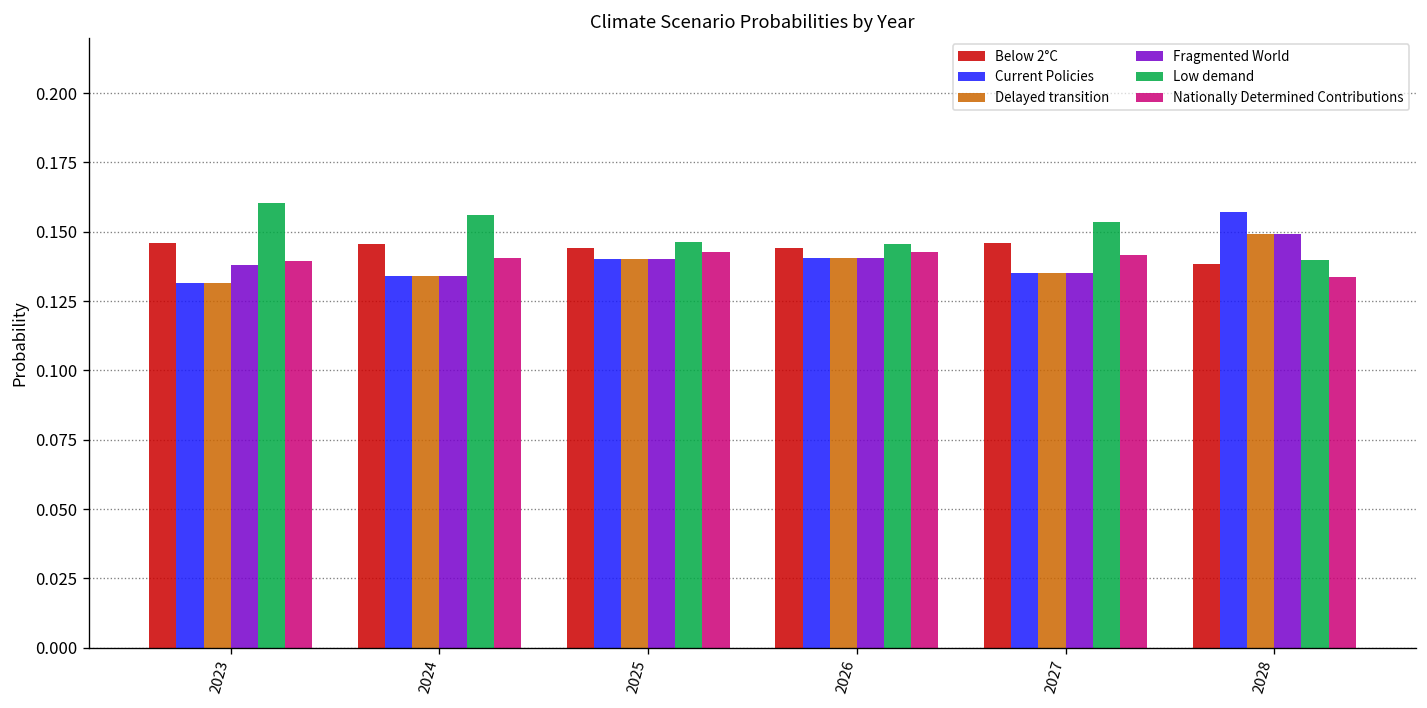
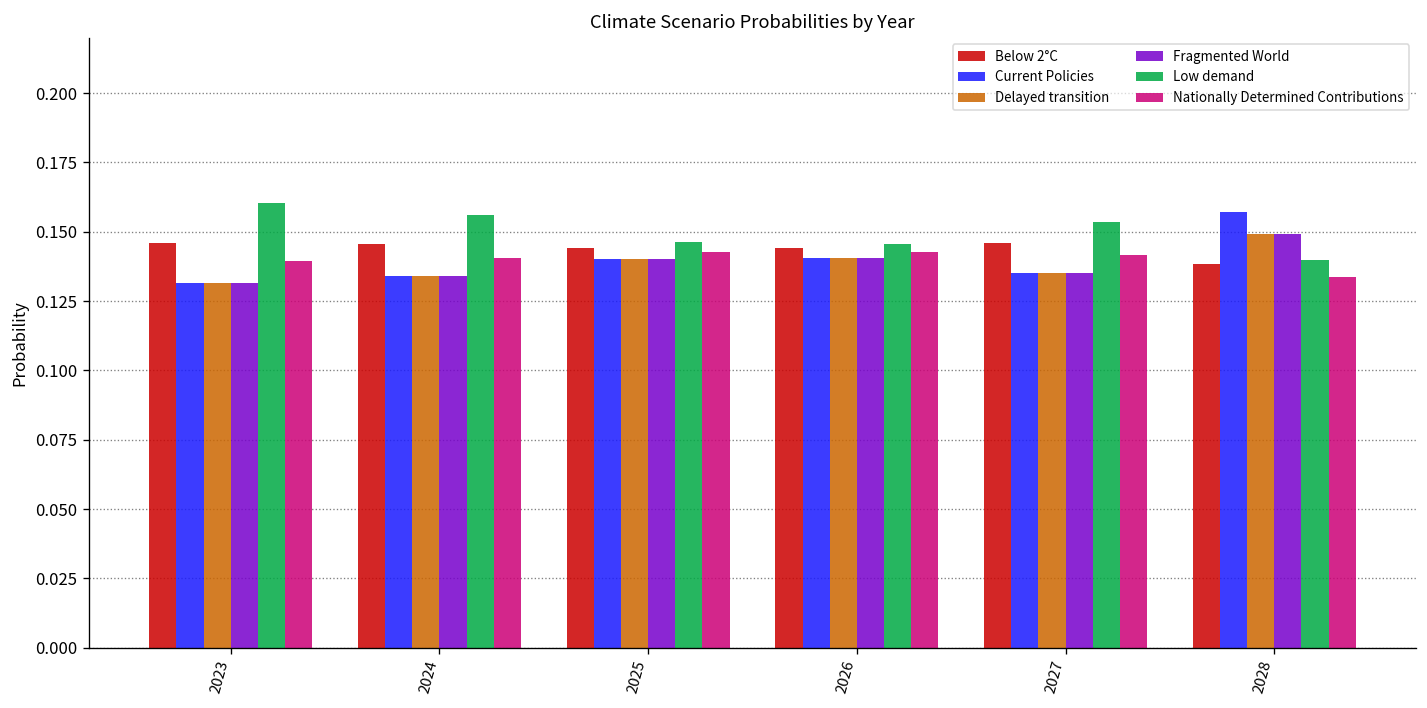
  {
    "Below 2°C": {
      "2023": 0.146,
      "2024": 0.145,
      "2025": 0.144,
      "2026": 0.144,
      "2027": 0.146,
      "2028": 0.139
    },
    "Current Policies": {
      "2023": 0.132,
      "2024": 0.134,
      "2025": 0.140,
      "2026": 0.140,
      "2027": 0.135,
      "2028": 0.157
    },
    "Delayed transition": {
      "2023": 0.132,
      "2024": 0.134,
      "2025": 0.140,
      "2026": 0.140,
      "2027": 0.135,
      "2028": 0.149
    },
    "Fragmented World": {
-     "2023": 0.138,
+     "2023": 0.132,
      "2024": 0.134,
      "2025": 0.140,
      "2026": 0.140,
      "2027": 0.135,
      "2028": 0.149
    },
    "Low demand": {
      "2023": 0.160,
      "2024": 0.156,
      "2025": 0.146,
      "2026": 0.146,
      "2027": 0.154,
      "2028": 0.140
    },
    "Nationally Determined Contributions": {
      "2023": 0.139,
      "2024": 0.141,
      "2025": 0.143,
      "2026": 0.143,
      "2027": 0.142,
      "2028": 0.134
    }
  }
